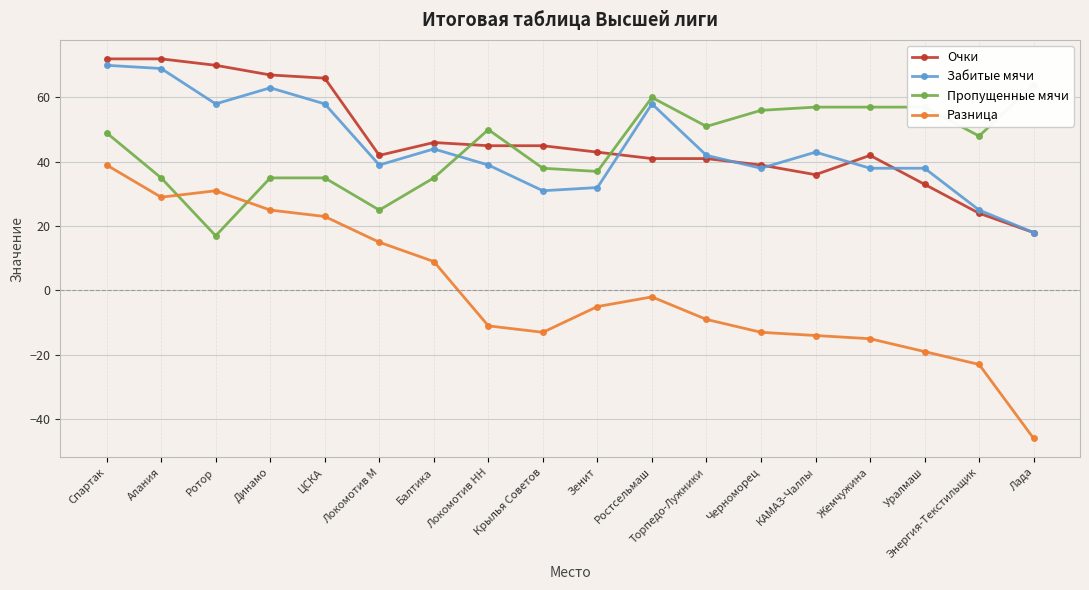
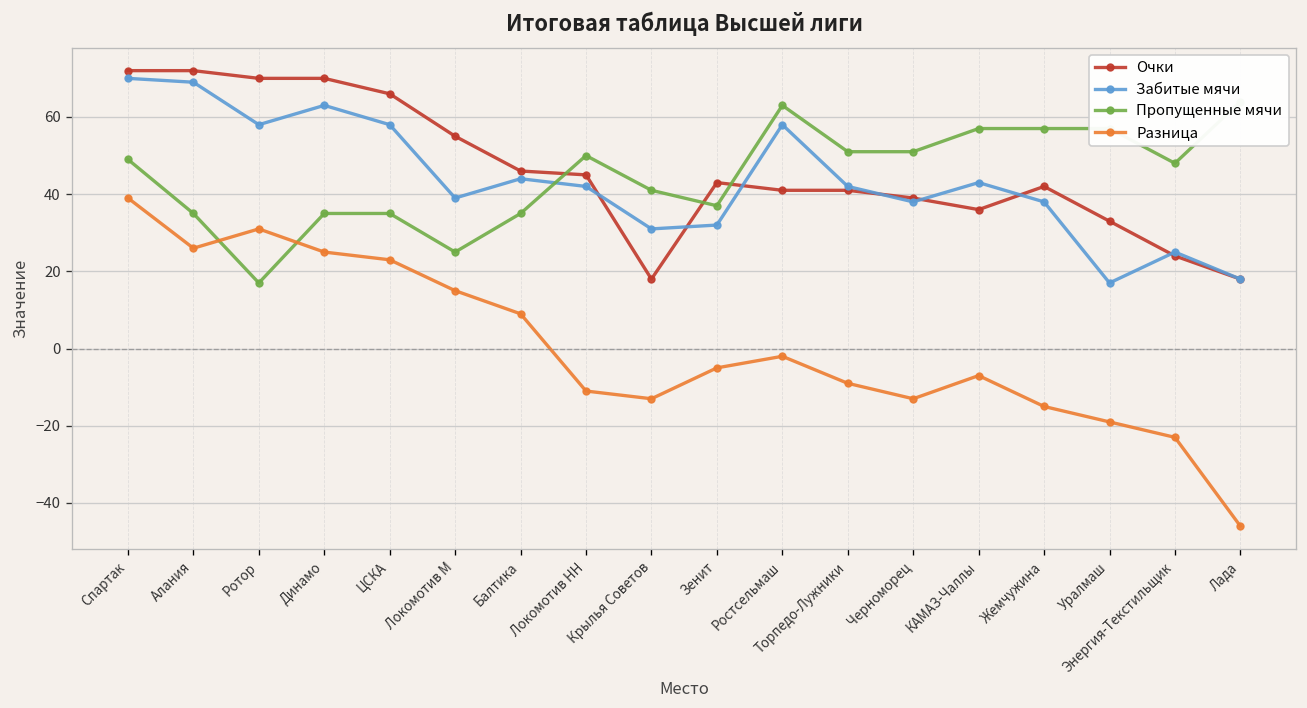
  {
    "Очки": {
      "Спартак": 72,
      "Алания": 72,
      "Ротор": 70,
-     "Динамо": 67,
+     "Динамо": 70,
      "ЦСКА": 66,
-     "Локомотив М": 42,
+     "Локомотив М": 55,
      "Балтика": 46,
      "Локомотив НН": 45,
-     "Крылья Советов": 45,
+     "Крылья Советов": 18,
      "Зенит": 43,
      "Ростсельмаш": 41,
      "Торпедо-Лужники": 41,
      "Черноморец": 39,
      "КАМАЗ-Чаллы": 36,
      "Жемчужина": 42,
      "Уралмаш": 33,
      "Энергия-Текстильщик": 24
    },
    "Забитые мячи": {
      "Спартак": 70,
      "Алания": 69,
      "Ротор": 58,
      "Динамо": 63,
      "ЦСКА": 58,
      "Локомотив М": 39,
      "Балтика": 44,
-     "Локомотив НН": 39,
+     "Локомотив НН": 42,
      "Крылья Советов": 31,
      "Зенит": 32,
      "Ростсельмаш": 58,
      "Торпедо-Лужники": 42,
      "Черноморец": 38,
      "КАМАЗ-Чаллы": 43,
      "Жемчужина": 38,
-     "Уралмаш": 38,
+     "Уралмаш": 17,
      "Энергия-Текстильщик": 25
    },
    "Пропущенные мячи": {
      "Спартак": 49,
      "Алания": 35,
      "Ротор": 17,
      "Динамо": 35,
      "ЦСКА": 35,
      "Локомотив М": 25,
      "Балтика": 35,
      "Локомотив НН": 50,
-     "Крылья Советов": 38,
+     "Крылья Советов": 41,
      "Зенит": 37,
-     "Ростсельмаш": 60,
+     "Ростсельмаш": 63,
      "Торпедо-Лужники": 51,
-     "Черноморец": 56,
+     "Черноморец": 51,
      "КАМАЗ-Чаллы": 57,
      "Жемчужина": 57,
      "Энергия-Текстильщик": 48
    },
    "Разница": {
      "Спартак": 39,
-     "Алания": 29,
+     "Алания": 26,
      "Ротор": 31,
      "Динамо": 25,
      "ЦСКА": 23,
      "Локомотив М": 15,
      "Балтика": 9,
      "Локомотив НН": -11,
      "Крылья Советов": -13,
      "Зенит": -5,
      "Ростсельмаш": -2,
      "Торпедо-Лужники": -9,
      "Черноморец": -13,
-     "КАМАЗ-Чаллы": -14,
+     "КАМАЗ-Чаллы": -7,
      "Жемчужина": -15,
      "Уралмаш": -19,
      "Энергия-Текстильщик": -23,
      "Лада": -46
    }
  }
